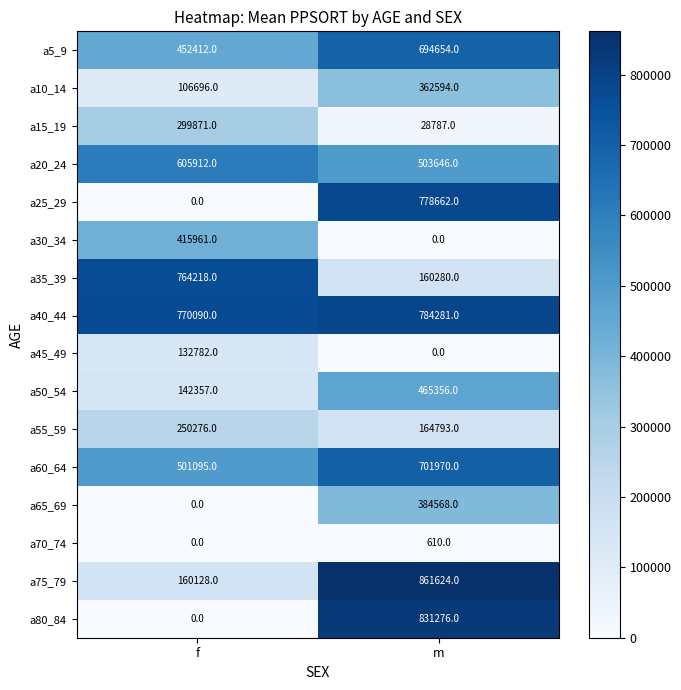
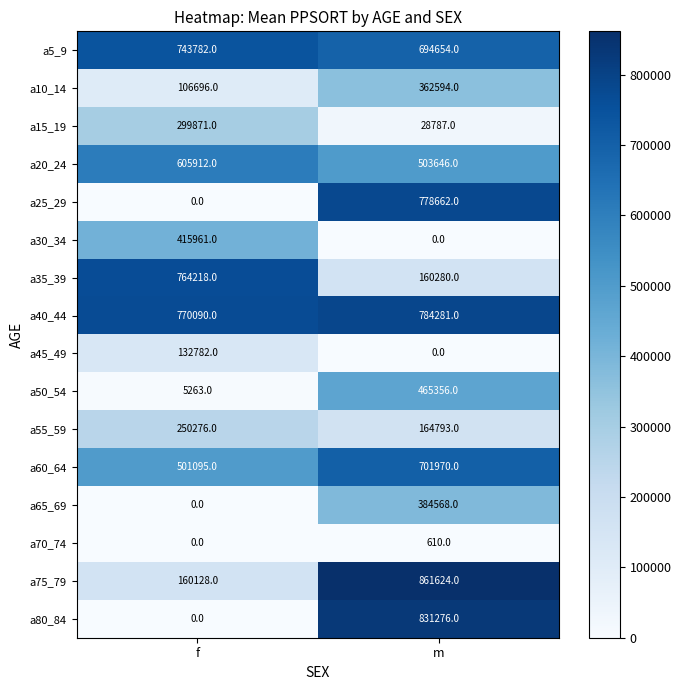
  {
    "a5_9": {
-     "f": 452412.0,
+     "f": 743782.0,
      "m": 694654.0
    },
    "a10_14": {
      "f": 106696.0,
      "m": 362594.0
    },
    "a15_19": {
      "f": 299871.0,
      "m": 28787.0
    },
    "a20_24": {
      "f": 605912.0,
      "m": 503646.0
    },
    "a25_29": {
      "f": 0.0,
      "m": 778662.0
    },
    "a30_34": {
      "f": 415961.0,
      "m": 0.0
    },
    "a35_39": {
      "f": 764218.0,
      "m": 160280.0
    },
    "a40_44": {
      "f": 770090.0,
      "m": 784281.0
    },
    "a45_49": {
      "f": 132782.0,
      "m": 0.0
    },
    "a50_54": {
-     "f": 142357.0,
+     "f": 5263.0,
      "m": 465356.0
    },
    "a55_59": {
      "f": 250276.0,
      "m": 164793.0
    },
    "a60_64": {
      "f": 501095.0,
      "m": 701970.0
    },
    "a65_69": {
      "f": 0.0,
      "m": 384568.0
    },
    "a70_74": {
      "f": 0.0,
      "m": 610.0
    },
    "a75_79": {
      "f": 160128.0,
      "m": 861624.0
    },
    "a80_84": {
      "f": 0.0,
      "m": 831276.0
    }
  }
